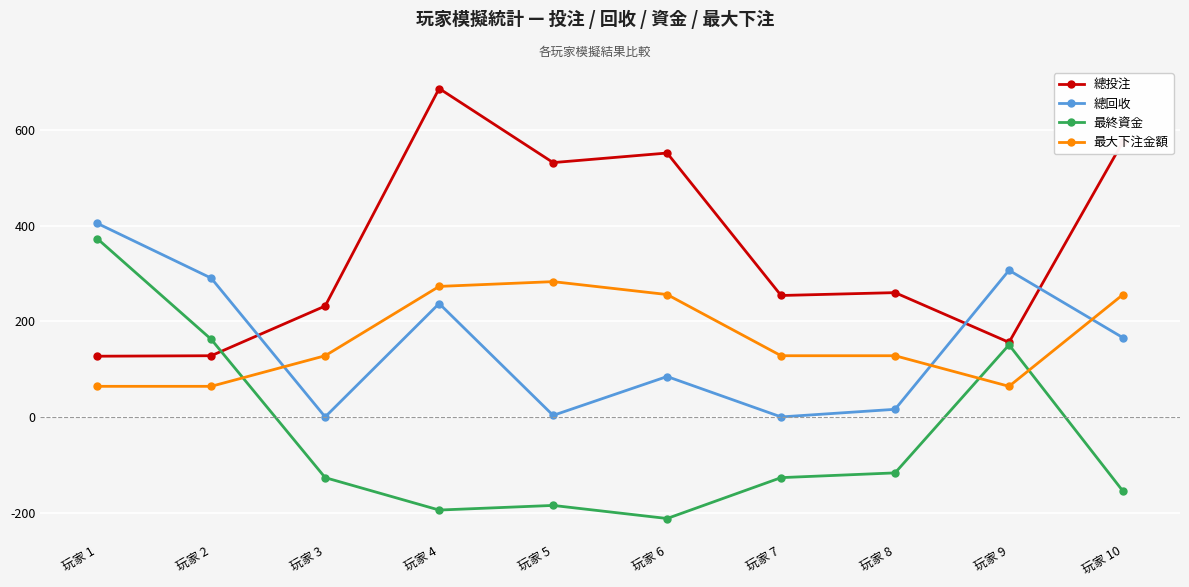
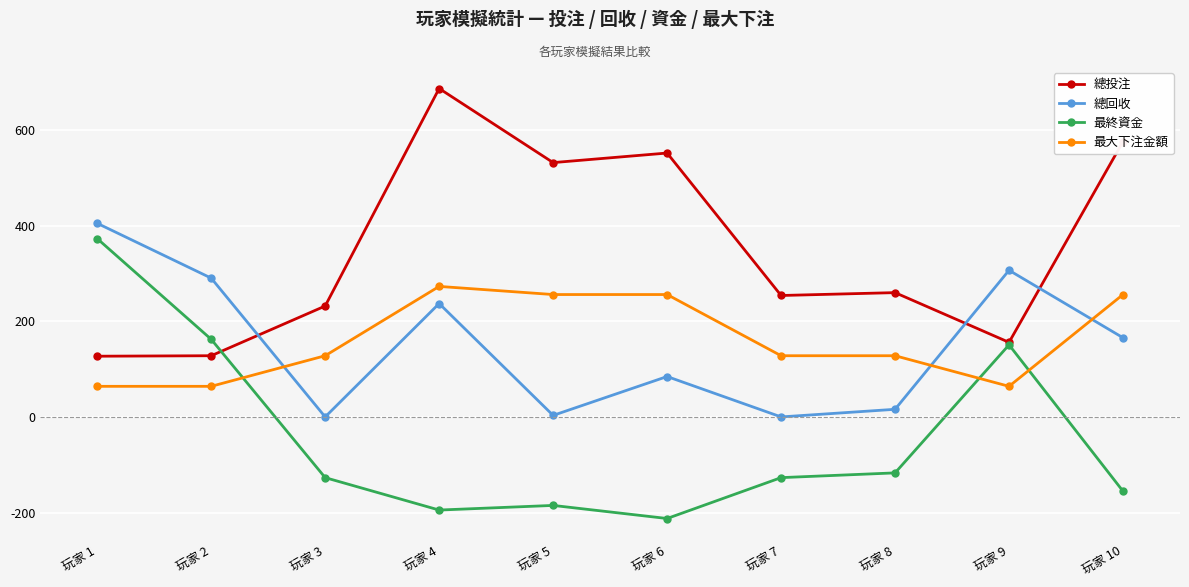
  {
    "總投注": {
      "玩家 1": 130,
      "玩家 2": 130,
      "玩家 3": 230,
      "玩家 4": 690,
      "玩家 5": 530,
      "玩家 6": 550,
      "玩家 7": 250,
      "玩家 8": 260,
      "玩家 9": 160
    },
    "總回收": {
      "玩家 1": 410,
      "玩家 2": 290,
      "玩家 3": 0,
      "玩家 4": 240,
      "玩家 5": 0,
      "玩家 6": 80,
      "玩家 7": 0,
      "玩家 8": 20,
      "玩家 9": 310,
      "玩家 10": 170
    },
    "最終資金": {
      "玩家 1": 370,
      "玩家 2": 160,
      "玩家 3": -130,
      "玩家 4": -190,
      "玩家 5": -190,
      "玩家 6": -210,
      "玩家 7": -130,
      "玩家 8": -120,
      "玩家 9": 150,
      "玩家 10": -160
    },
    "最大下注金額": {
      "玩家 1": 60,
      "玩家 2": 60,
      "玩家 3": 130,
      "玩家 4": 270,
-     "玩家 5": 280,
+     "玩家 5": 260,
      "玩家 6": 260,
      "玩家 7": 130,
      "玩家 8": 130,
      "玩家 9": 60,
      "玩家 10": 260
    }
  }
